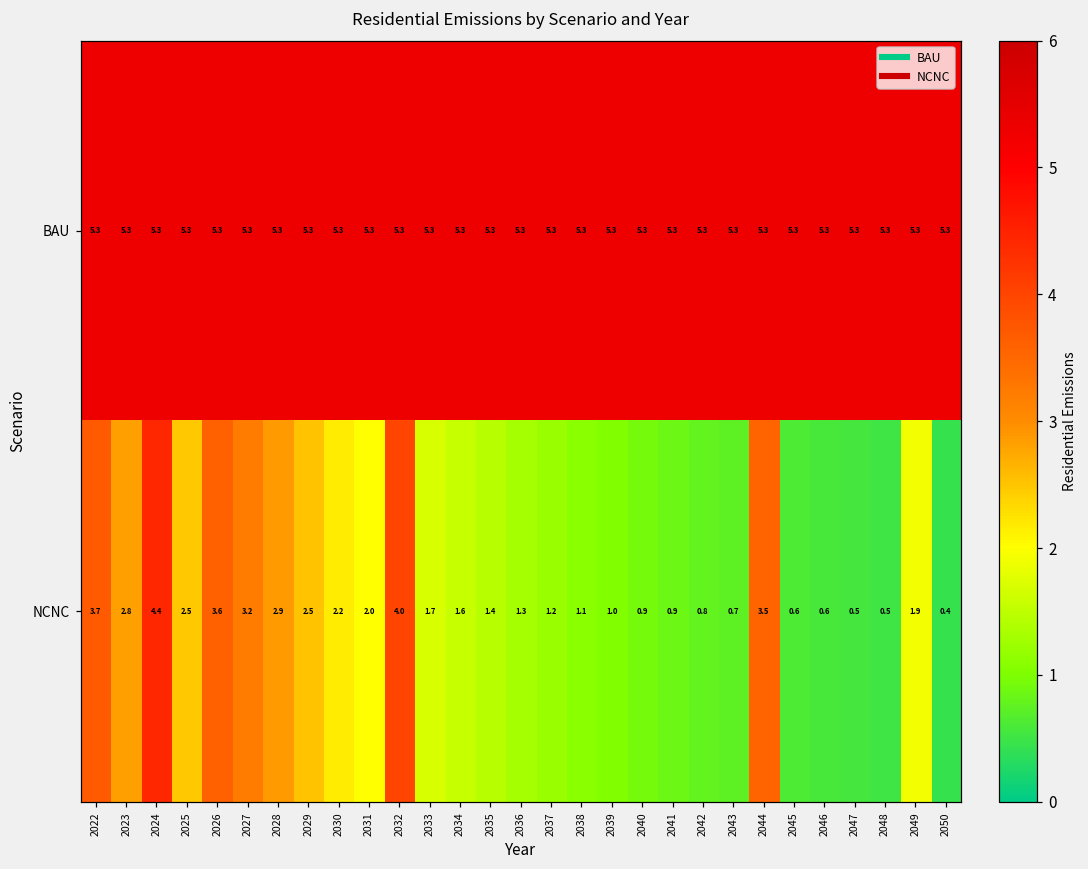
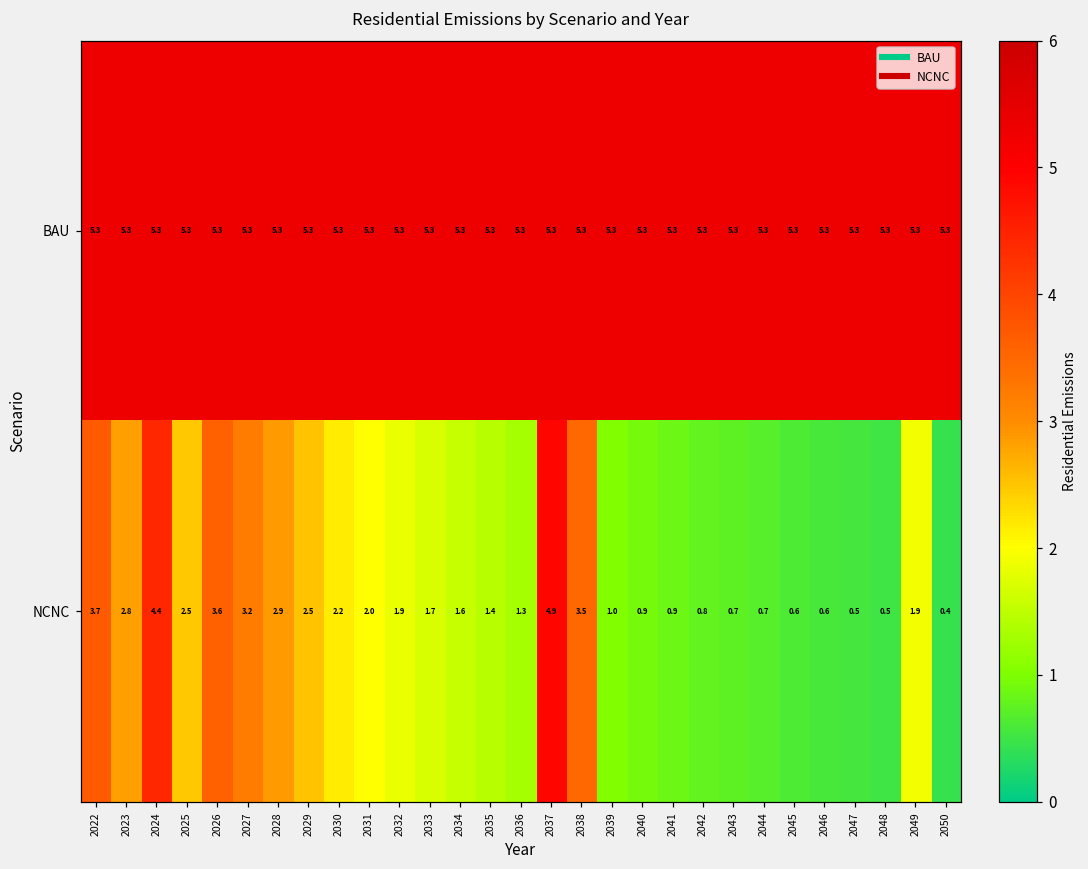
  {
    "BAU": {
      "2022": 5.3,
      "2023": 5.3,
      "2024": 5.3,
      "2025": 5.3,
      "2026": 5.3,
      "2027": 5.3,
      "2028": 5.3,
      "2029": 5.3,
      "2030": 5.3,
      "2031": 5.3,
      "2032": 5.3,
      "2033": 5.3,
      "2034": 5.3,
      "2035": 5.3,
      "2036": 5.3,
      "2037": 5.3,
      "2038": 5.3,
      "2039": 5.3,
      "2040": 5.3,
      "2041": 5.3,
      "2042": 5.3,
      "2043": 5.3,
      "2044": 5.3,
      "2045": 5.3,
      "2046": 5.3,
      "2047": 5.3,
      "2048": 5.3,
      "2049": 5.3,
      "2050": 5.3
    },
    "NCNC": {
      "2022": 3.7,
      "2023": 2.8,
      "2024": 4.4,
      "2025": 2.5,
      "2026": 3.6,
      "2027": 3.2,
      "2028": 2.9,
      "2029": 2.5,
      "2030": 2.2,
      "2031": 2.0,
-     "2032": 4.0,
+     "2032": 1.9,
      "2033": 1.7,
      "2034": 1.6,
      "2035": 1.4,
      "2036": 1.3,
-     "2037": 1.2,
-     "2038": 1.1,
+     "2037": 4.9,
+     "2038": 3.5,
      "2039": 1.0,
      "2040": 0.9,
      "2041": 0.9,
      "2042": 0.8,
      "2043": 0.7,
-     "2044": 3.5,
+     "2044": 0.7,
      "2045": 0.6,
      "2046": 0.6,
      "2047": 0.5,
      "2048": 0.5,
      "2049": 1.9,
      "2050": 0.4
    }
  }
